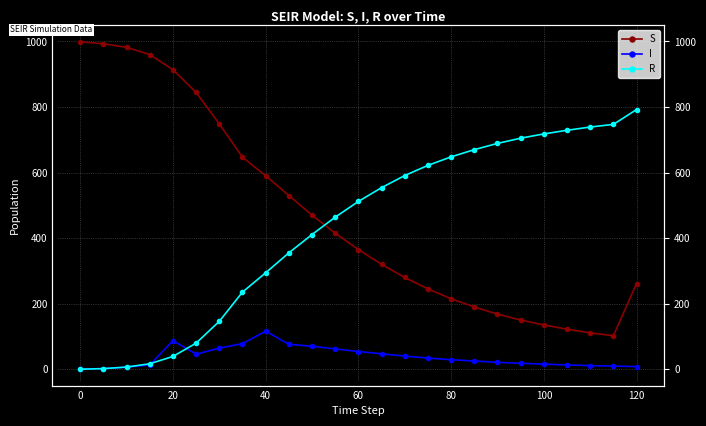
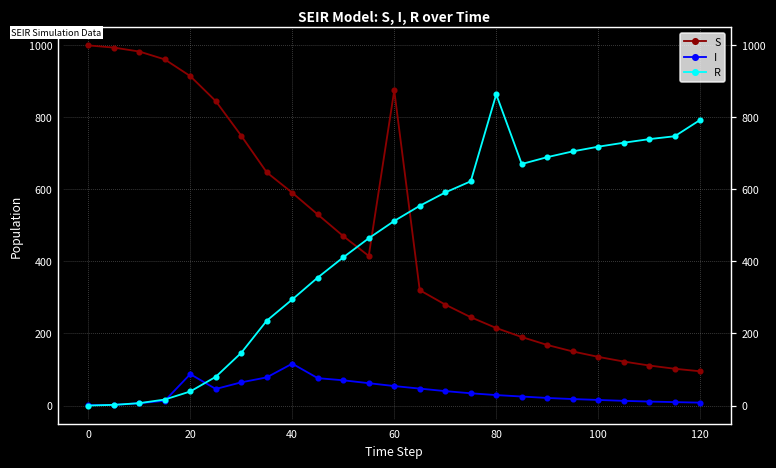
  {
    "S": {
      "0": 1000,
      "20": 910,
      "40": 590,
-     "60": 370,
+     "60": 870,
      "80": 220,
      "100": 140,
-     "120": 260
+     "120": 100
    },
    "I": {
      "20": 90,
      "40": 120,
      "60": 50,
      "80": 30,
      "100": 20,
      "120": 10
    },
    "R": {
      "20": 40,
      "40": 290,
      "60": 510,
-     "80": 650,
+     "80": 860,
      "100": 720,
      "120": 790
    }
  }
